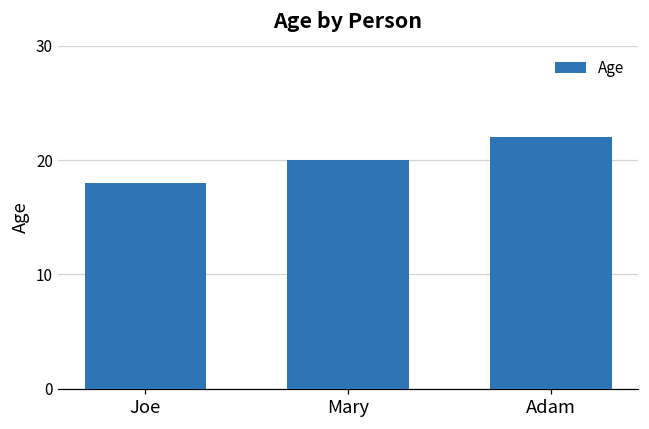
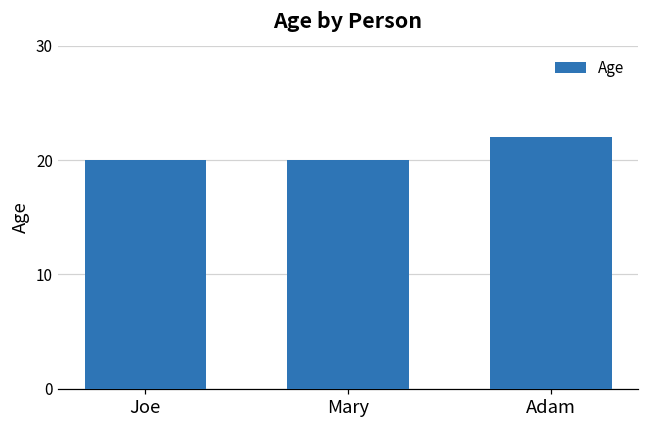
  {
-   "Joe": 18,
+   "Joe": 20,
    "Mary": 20,
    "Adam": 22
  }
